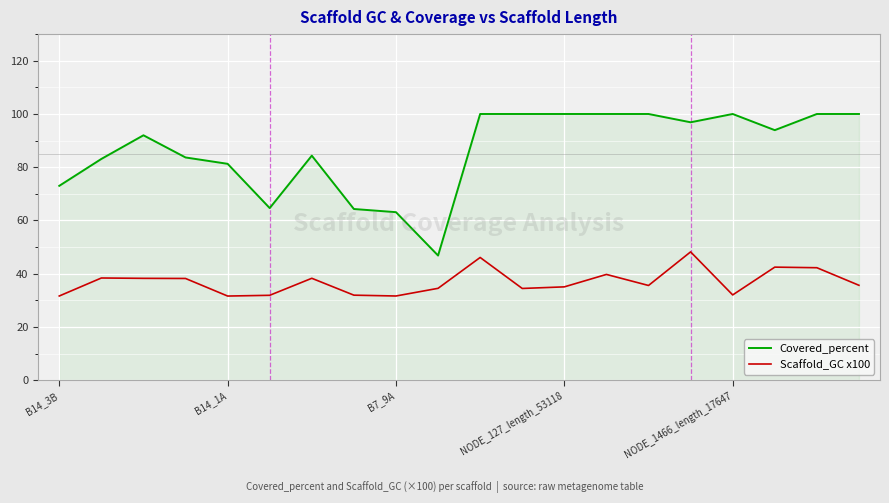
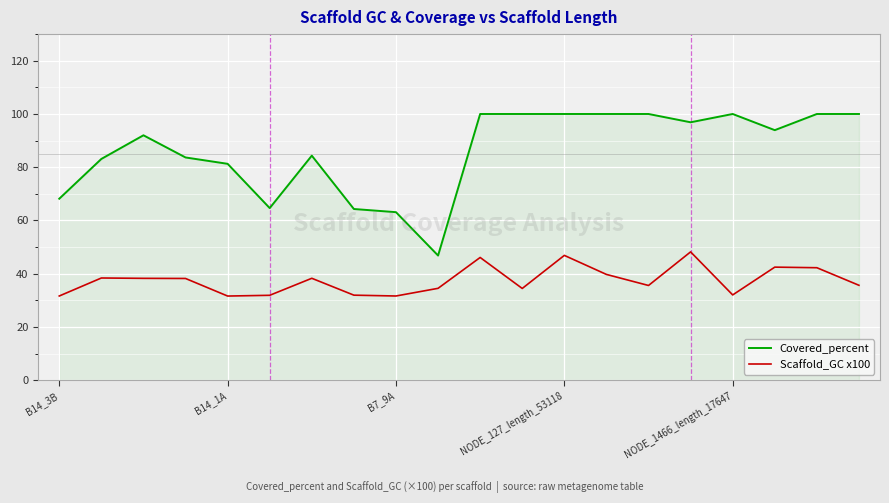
  {
    "Covered_percent": {
-     "B14_3B": 73,
+     "B14_3B": 68,
      "B14_1A": 81,
      "B7_9A": 63,
      "NODE_127_length_53118": 100,
      "NODE_1466_length_17647": 100
    },
    "Scaffold_GC x100": {
      "B14_3B": 32,
      "B14_1A": 32,
      "B7_9A": 32,
-     "NODE_127_length_53118": 35,
+     "NODE_127_length_53118": 47,
      "NODE_1466_length_17647": 32
    }
  }
